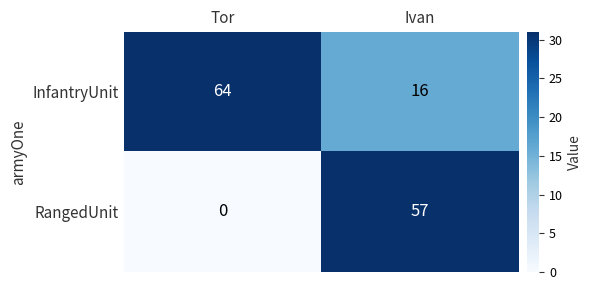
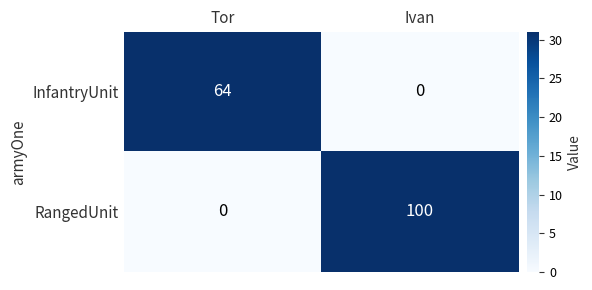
  {
    "InfantryUnit": {
      "Tor": 64,
-     "Ivan": 16
+     "Ivan": 0
    },
    "RangedUnit": {
      "Tor": 0,
-     "Ivan": 57
+     "Ivan": 100
    }
  }
